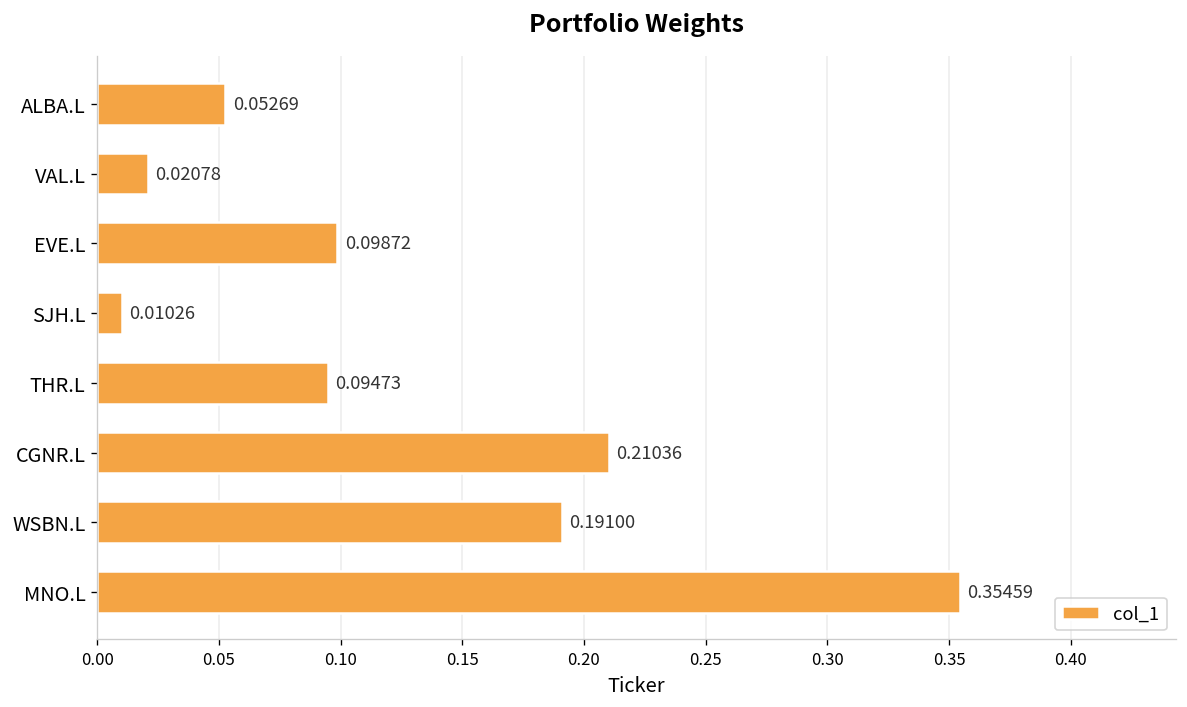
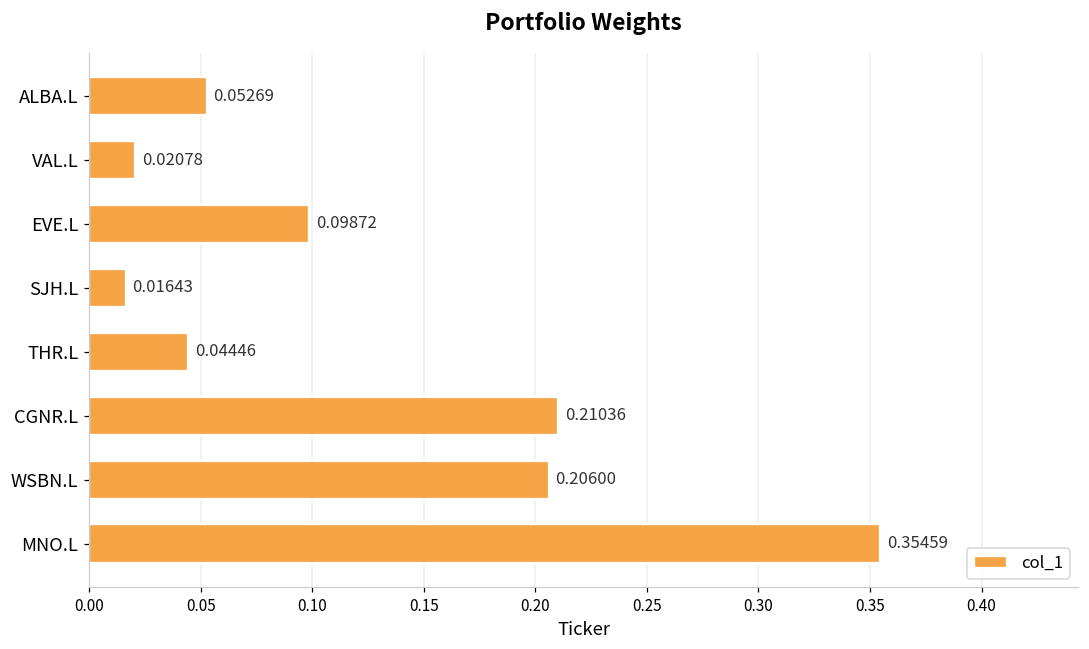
  {
    "ALBA.L": 0.05269,
    "VAL.L": 0.02078,
    "EVE.L": 0.09872,
-   "SJH.L": 0.01026,
-   "THR.L": 0.09473,
+   "SJH.L": 0.01643,
+   "THR.L": 0.04446,
    "CGNR.L": 0.21036,
-   "WSBN.L": 0.19100,
+   "WSBN.L": 0.20600,
    "MNO.L": 0.35459
  }
